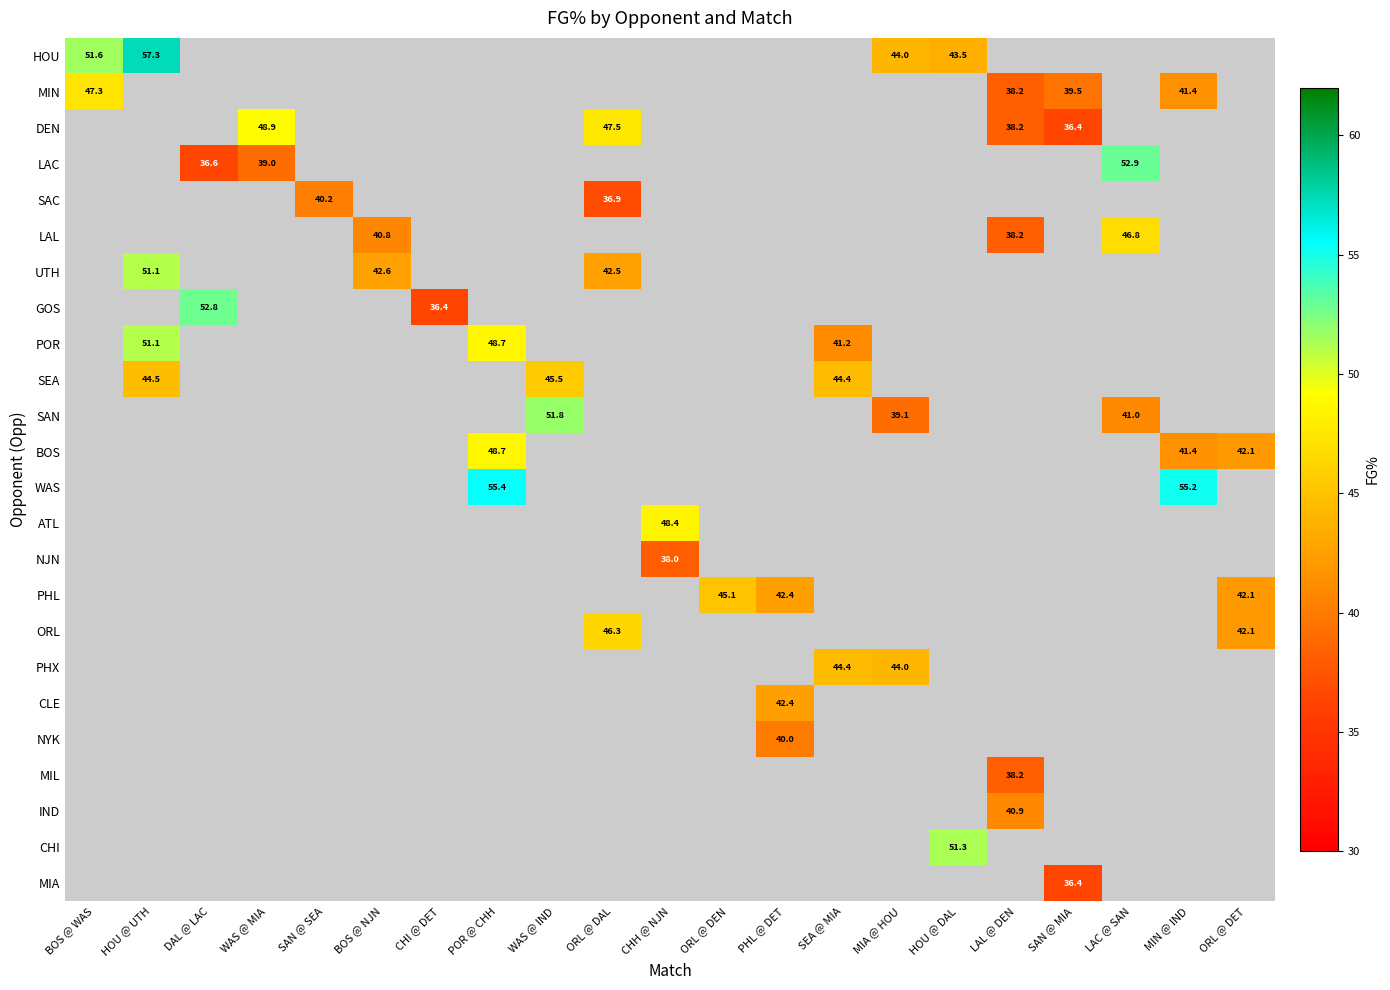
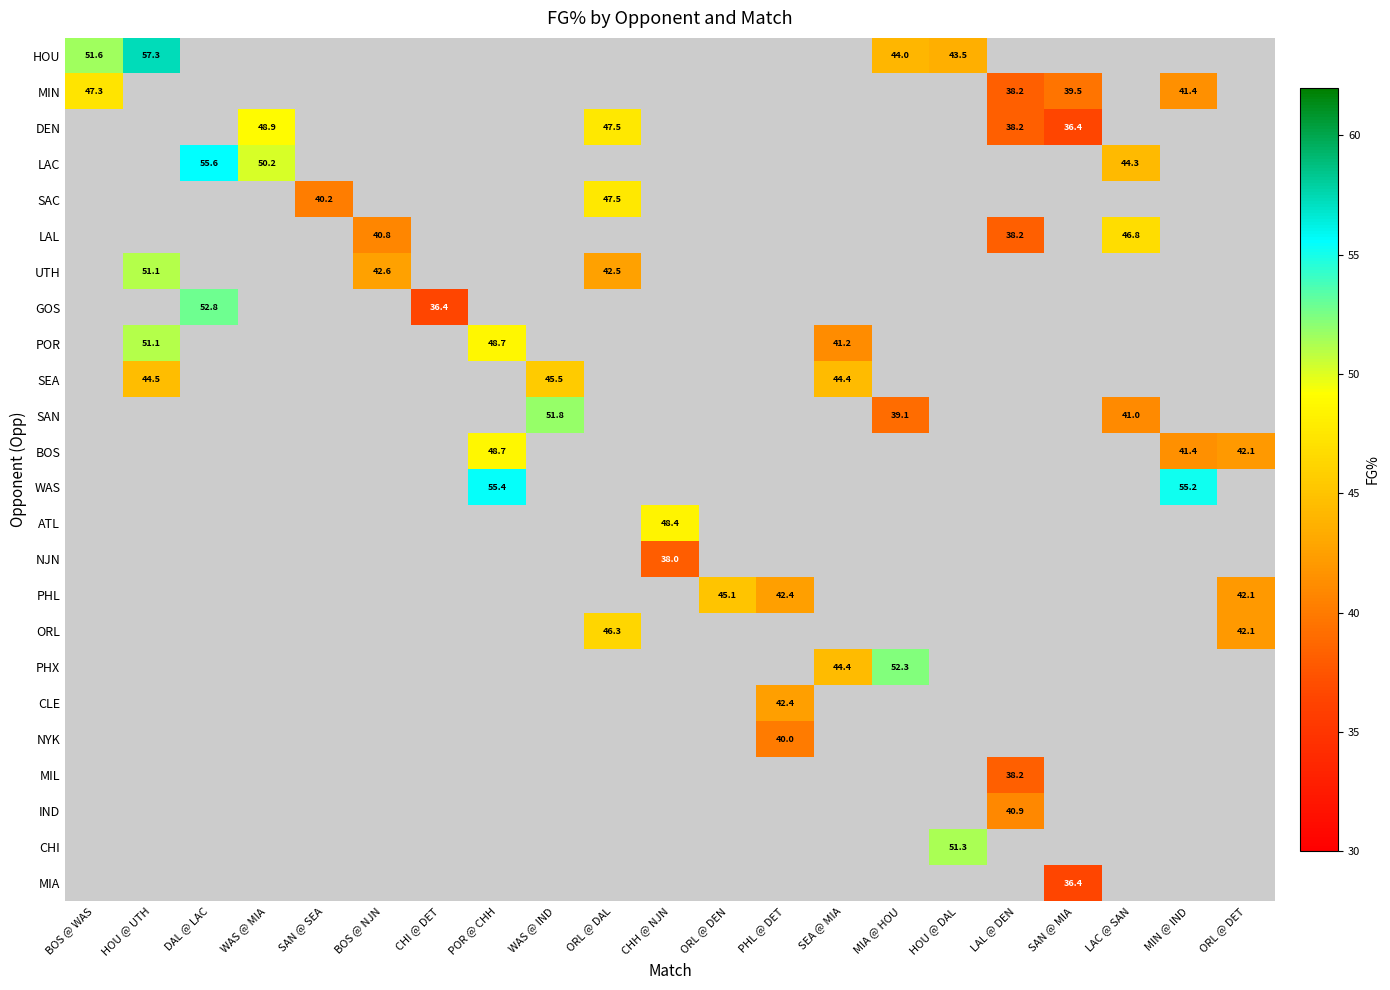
  {
    "HOU": {
      "BOS @ WAS": 51.6,
      "HOU @ UTH": 57.3,
      "MIA @ HOU": 44.0,
      "HOU @ DAL": 43.5
    },
    "MIN": {
      "BOS @ WAS": 47.3,
      "LAL @ DEN": 38.2,
      "SAN @ MIA": 39.5,
      "MIN @ IND": 41.4
    },
    "DEN": {
      "WAS @ MIA": 48.9,
      "ORL @ DAL": 47.5,
      "LAL @ DEN": 38.2,
      "SAN @ MIA": 36.4
    },
    "LAC": {
-     "DAL @ LAC": 36.6,
-     "WAS @ MIA": 39.0,
-     "LAC @ SAN": 52.9
+     "DAL @ LAC": 55.6,
+     "WAS @ MIA": 50.2,
+     "LAC @ SAN": 44.3
    },
    "SAC": {
      "SAN @ SEA": 40.2,
-     "ORL @ DAL": 36.9
+     "ORL @ DAL": 47.5
    },
    "LAL": {
      "BOS @ NJN": 40.8,
      "LAL @ DEN": 38.2,
      "LAC @ SAN": 46.8
    },
    "UTH": {
      "HOU @ UTH": 51.1,
      "BOS @ NJN": 42.6,
      "ORL @ DAL": 42.5
    },
    "GOS": {
      "DAL @ LAC": 52.8,
      "CHI @ DET": 36.4
    },
    "POR": {
      "HOU @ UTH": 51.1,
      "POR @ CHH": 48.7,
      "SEA @ MIA": 41.2
    },
    "SEA": {
      "HOU @ UTH": 44.5,
      "WAS @ IND": 45.5,
      "SEA @ MIA": 44.4
    },
    "SAN": {
      "WAS @ IND": 51.8,
      "MIA @ HOU": 39.1,
      "LAC @ SAN": 41.0
    },
    "BOS": {
      "POR @ CHH": 48.7,
      "MIN @ IND": 41.4,
      "ORL @ DET": 42.1
    },
    "WAS": {
      "POR @ CHH": 55.4,
      "MIN @ IND": 55.2
    },
    "ATL": {
      "CHH @ NJN": 48.4
    },
    "NJN": {
      "CHH @ NJN": 38.0
    },
    "PHL": {
      "ORL @ DEN": 45.1,
      "PHL @ DET": 42.4,
      "ORL @ DET": 42.1
    },
    "ORL": {
      "ORL @ DAL": 46.3,
      "ORL @ DET": 42.1
    },
    "PHX": {
      "SEA @ MIA": 44.4,
-     "MIA @ HOU": 44.0
+     "MIA @ HOU": 52.3
    },
    "CLE": {
      "PHL @ DET": 42.4
    },
    "NYK": {
      "PHL @ DET": 40.0
    },
    "MIL": {
      "LAL @ DEN": 38.2
    },
    "IND": {
      "LAL @ DEN": 40.9
    },
    "CHI": {
      "HOU @ DAL": 51.3
    },
    "MIA": {
      "SAN @ MIA": 36.4
    }
  }
